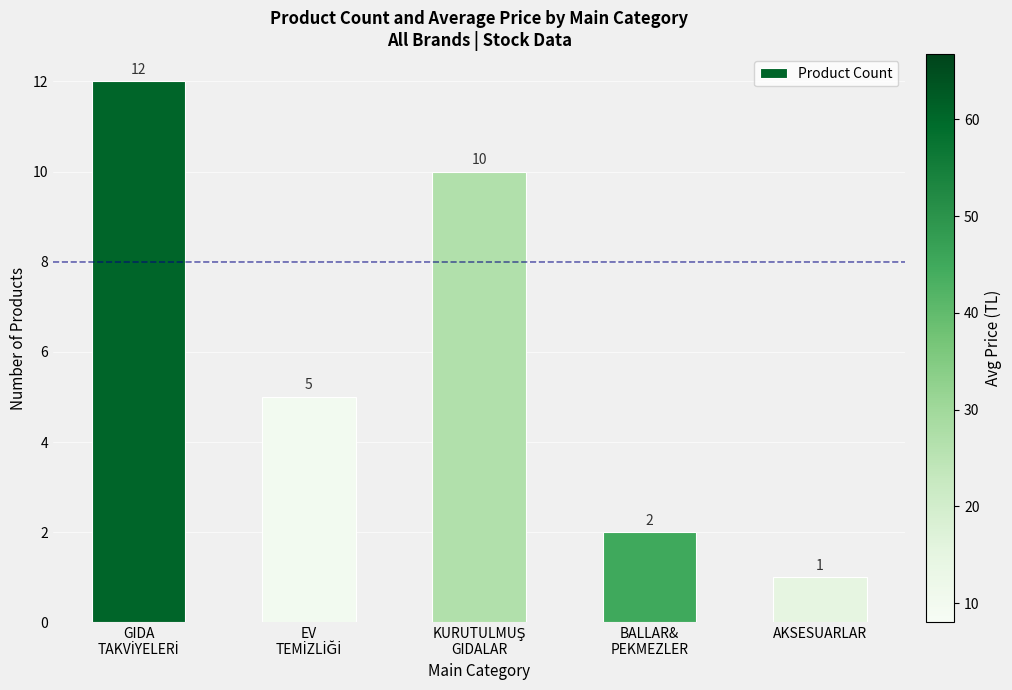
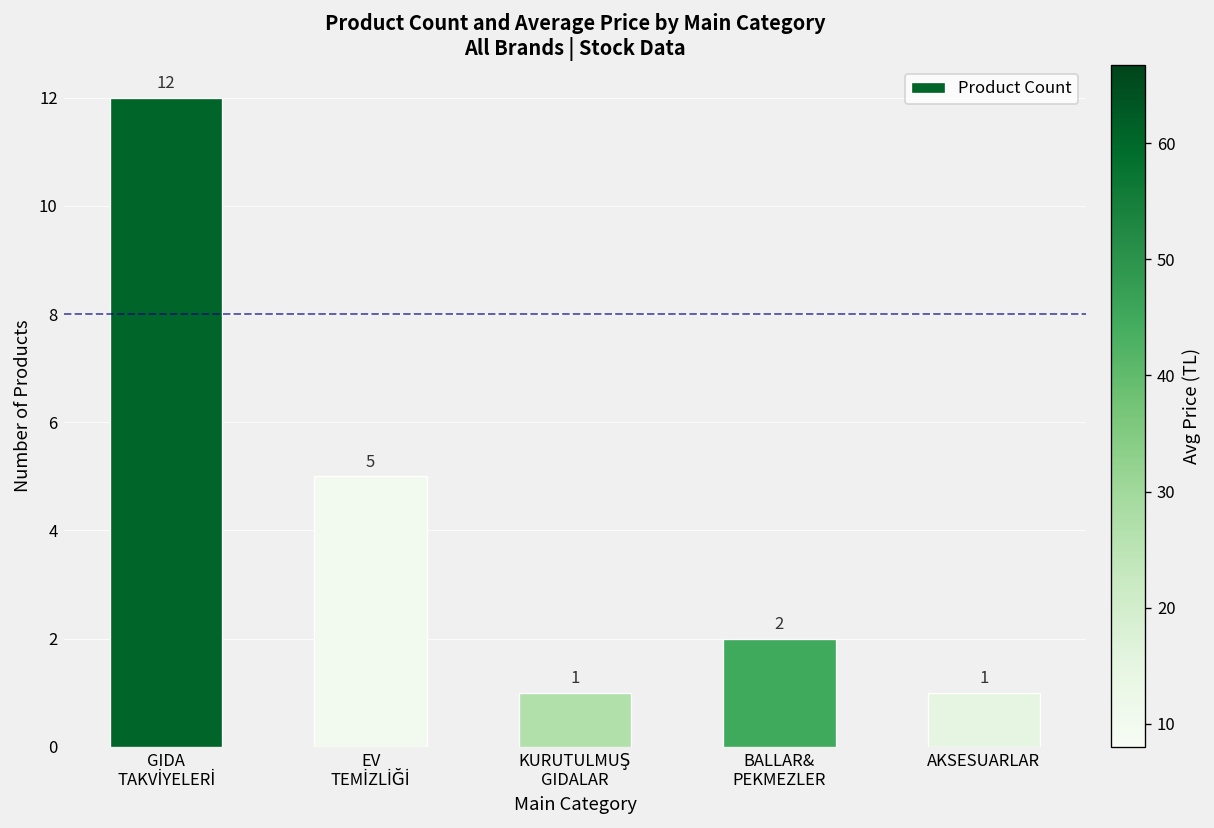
  {
    "GIDA TAKVİYELERİ": 12,
    "EV TEMİZLİĞİ": 5,
-   "KURUTULMUŞ GIDALAR": 10,
+   "KURUTULMUŞ GIDALAR": 1,
    "BALLAR& PEKMEZLER": 2,
    "AKSESUARLAR": 1
  }
